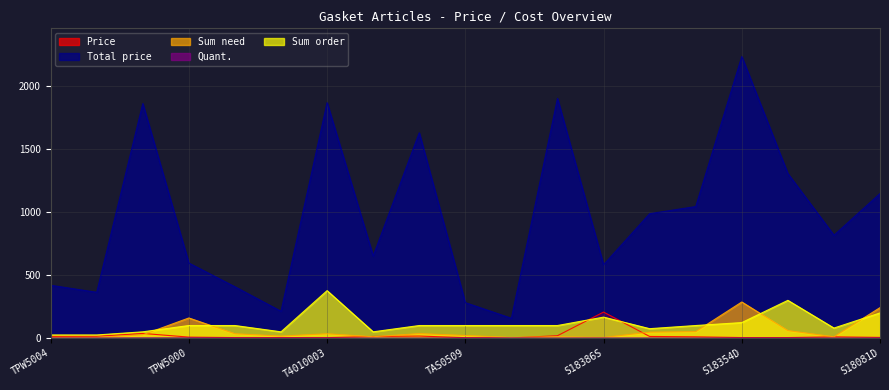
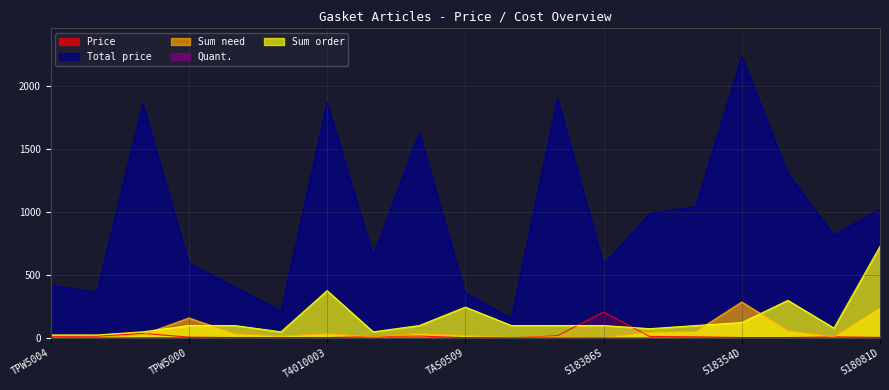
  {
    "Price": {
      "S18386S": 210
    },
    "Total price": {
      "TPW5004": 420,
      "TPW5000": 600,
      "T4010003": 1870,
-     "TAS0509": 280,
+     "TAS0509": 360,
      "S18386S": 580,
      "S18354D": 2240,
-     "S18081D": 1150
+     "S18081D": 1030
    },
    "Sum need": {
      "TPW5000": 160,
      "T4010003": 30,
      "S18354D": 290,
      "S18081D": 240
    },
    "Sum order": {
      "TPW5000": 100,
      "T4010003": 380,
-     "TAS0509": 100,
-     "S18386S": 170,
+     "TAS0509": 250,
+     "S18386S": 100,
      "S18354D": 120,
-     "S18081D": 200
+     "S18081D": 730
    }
  }
